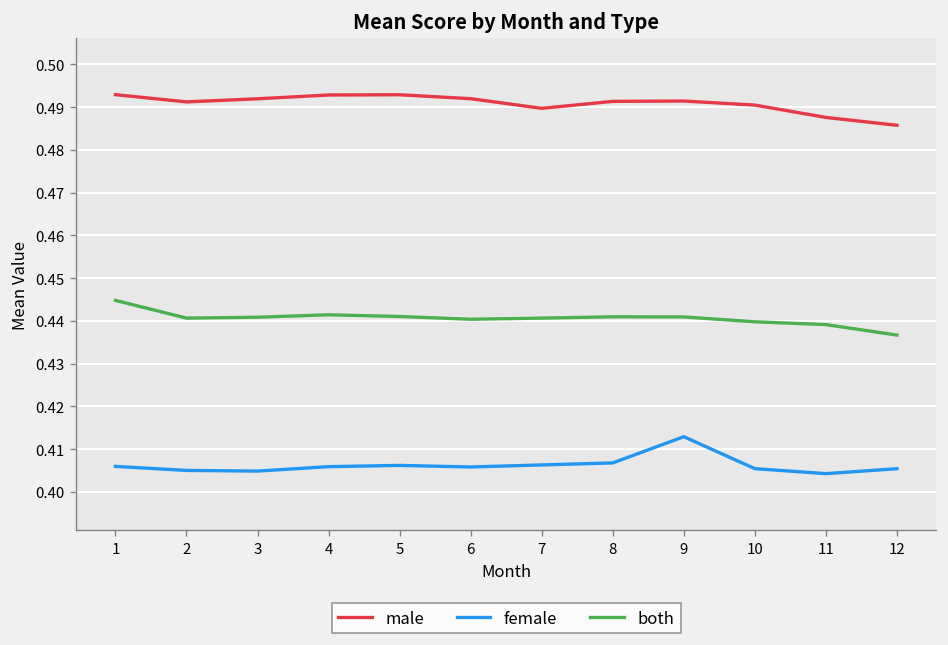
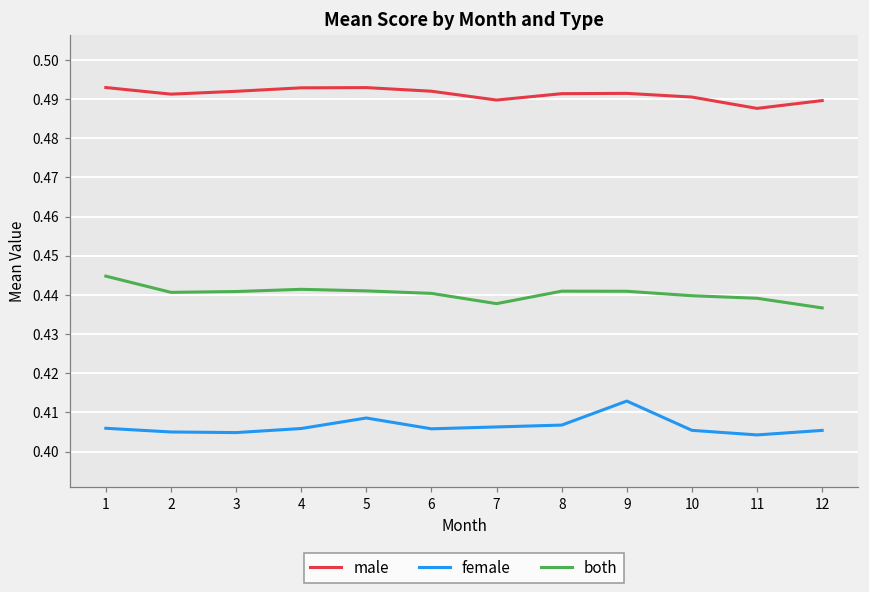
  {
    "male": {
      "1": 0.493,
      "2": 0.491,
      "3": 0.492,
      "4": 0.493,
      "5": 0.493,
      "6": 0.492,
      "7": 0.490,
      "8": 0.491,
      "9": 0.491,
      "10": 0.491,
      "11": 0.488,
-     "12": 0.486
+     "12": 0.490
    },
    "female": {
      "1": 0.406,
      "2": 0.405,
      "3": 0.405,
      "4": 0.406,
-     "5": 0.406,
+     "5": 0.409,
      "6": 0.406,
      "7": 0.406,
      "8": 0.407,
      "9": 0.413,
      "10": 0.405,
      "11": 0.404,
      "12": 0.405
    },
    "both": {
      "1": 0.445,
      "2": 0.441,
      "3": 0.441,
      "4": 0.441,
      "5": 0.441,
      "6": 0.440,
-     "7": 0.441,
+     "7": 0.438,
      "8": 0.441,
      "9": 0.441,
      "10": 0.440,
      "11": 0.439,
      "12": 0.437
    }
  }
